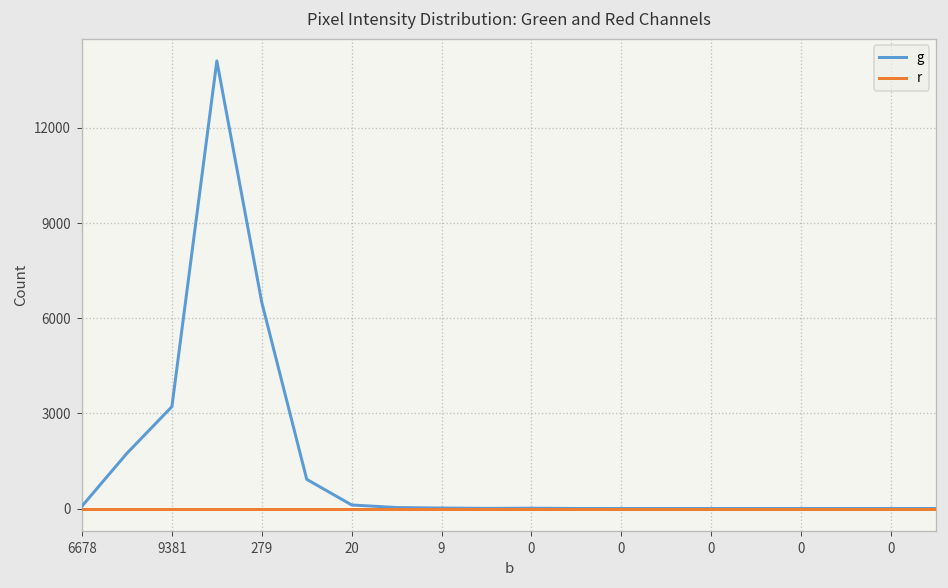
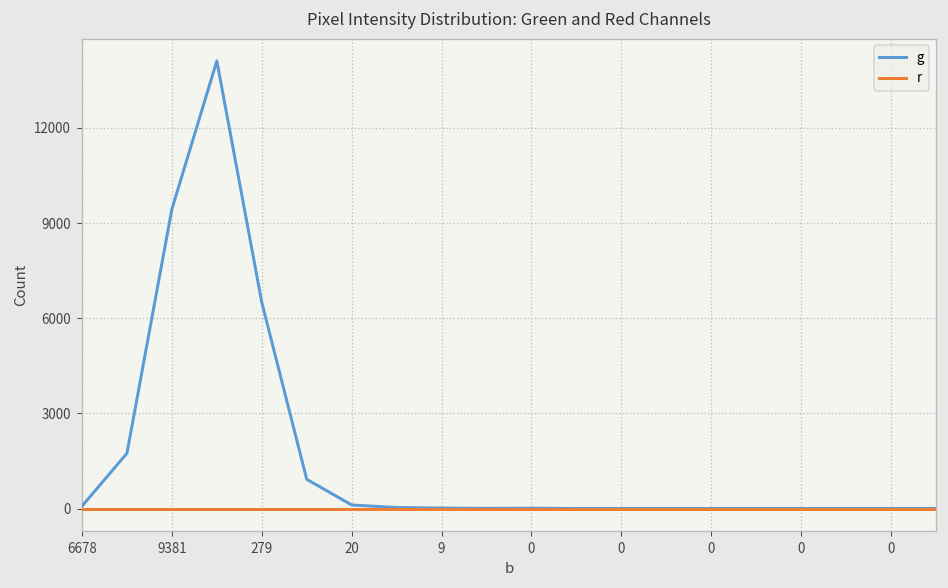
  {
    "g": {
-     "9381": 3200,
+     "9381": 9400,
      "279": 6500,
      "20": 100
    },
    "r": {
      "9381": 0,
      "279": 0,
      "20": 0
    }
  }
